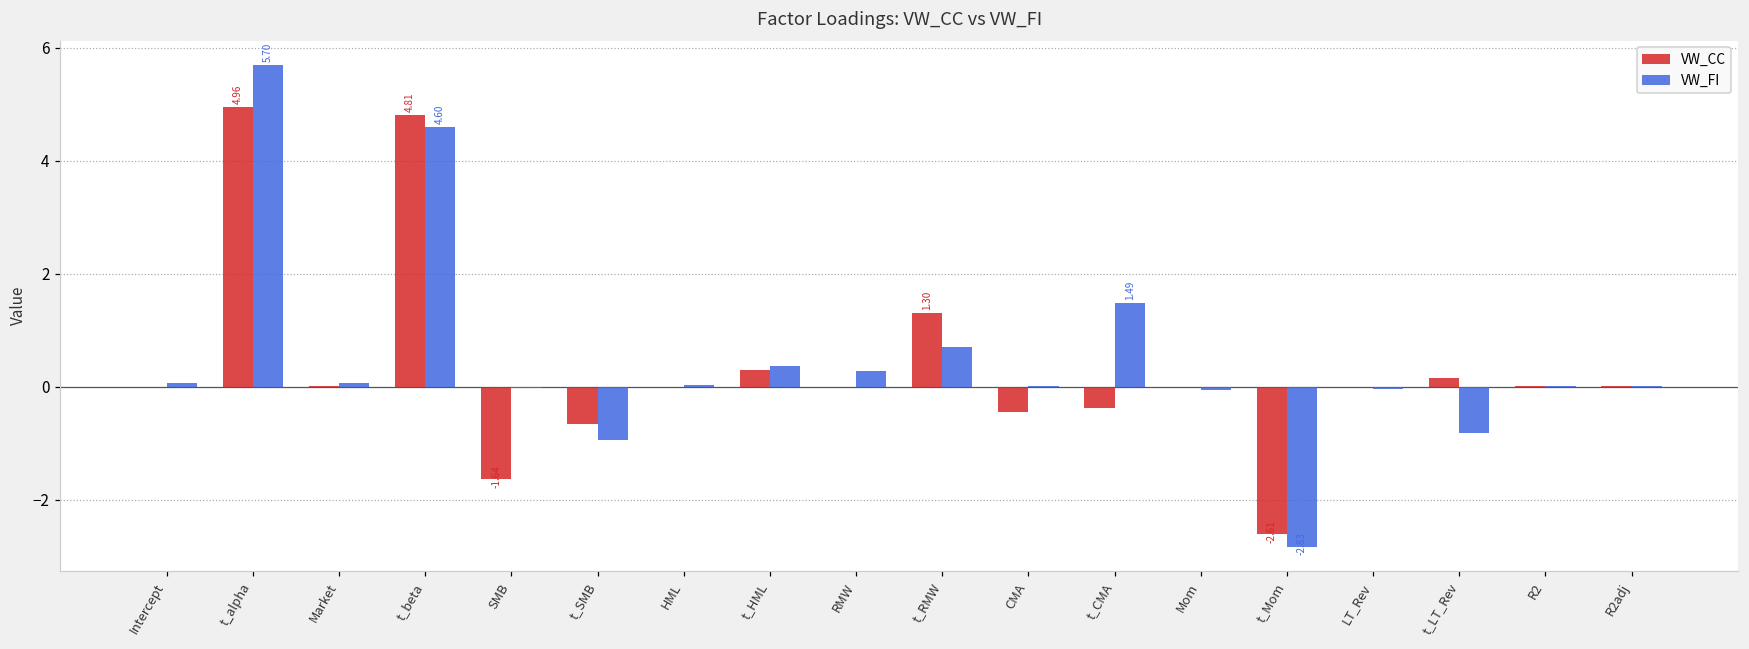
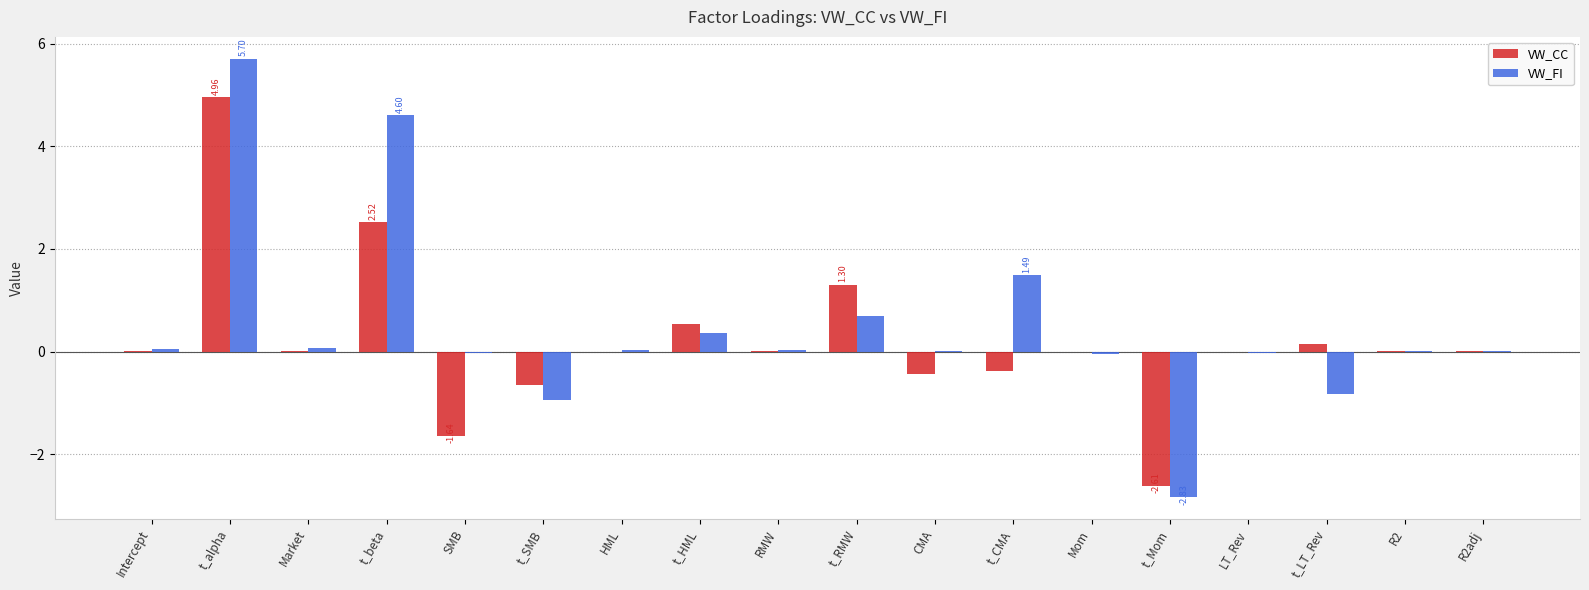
  {
    "VW_CC": {
      "t_alpha": 4.96,
-     "t_beta": 4.81,
-     "t_HML": 0.3,
+     "t_beta": 2.52,
+     "t_HML": 0.5,
      "t_RMW": 1.30
    },
    "VW_FI": {
      "Intercept": 0.1,
      "Market": 0.1,
      "t_SMB": -0.9,
      "t_HML": 0.4,
-     "RMW": 0.3,
+     "RMW": 0.0,
      "t_RMW": 0.7,
      "Mom": -0.1,
      "t_Mom": -2.8,
      "t_LT_Rev": -0.8
    }
  }
